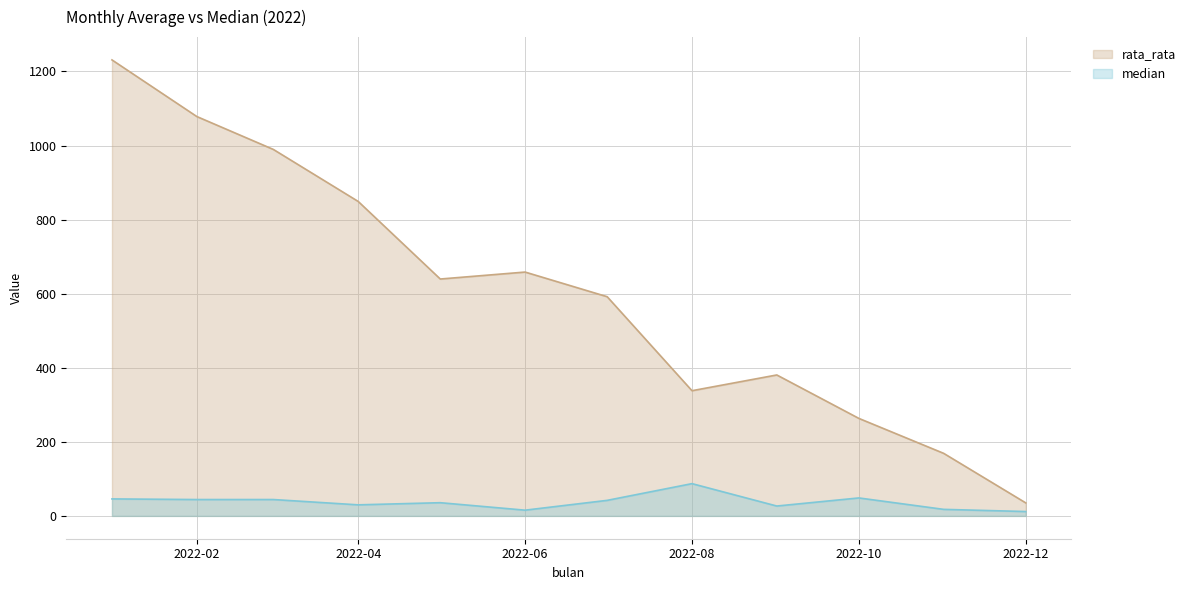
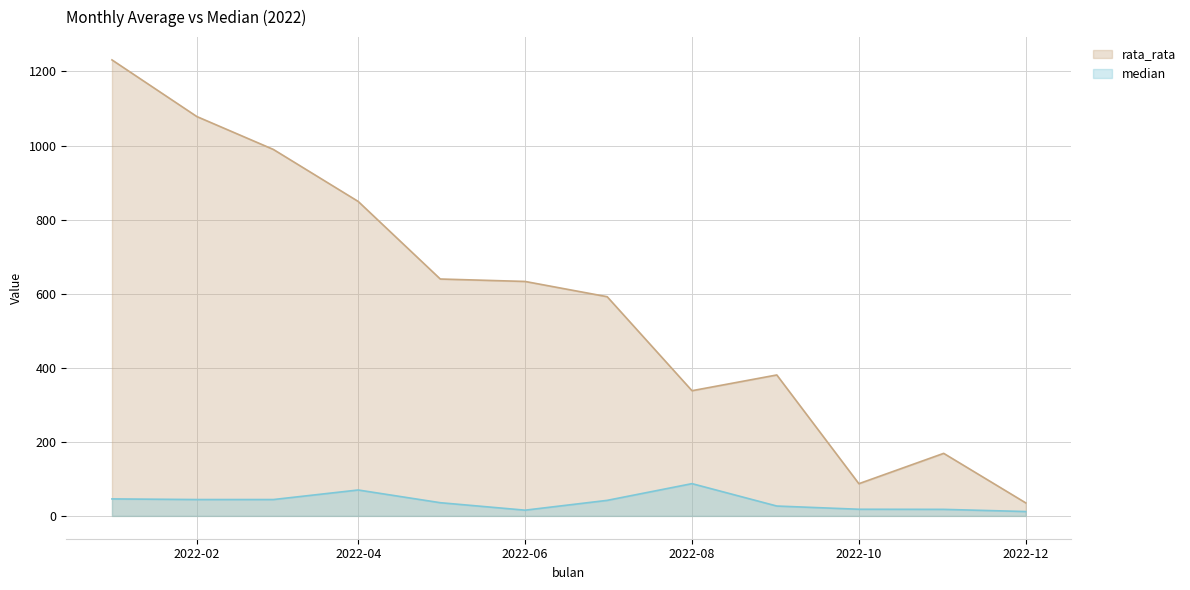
  {
    "rata_rata": {
      "2022-02": 1080,
      "2022-04": 850,
-     "2022-06": 660,
+     "2022-06": 630,
      "2022-08": 340,
-     "2022-10": 260,
+     "2022-10": 90,
      "2022-12": 40
    },
    "median": {
      "2022-02": 40,
-     "2022-04": 30,
+     "2022-04": 70,
      "2022-06": 20,
      "2022-08": 90,
-     "2022-10": 50,
+     "2022-10": 20,
      "2022-12": 10
    }
  }
